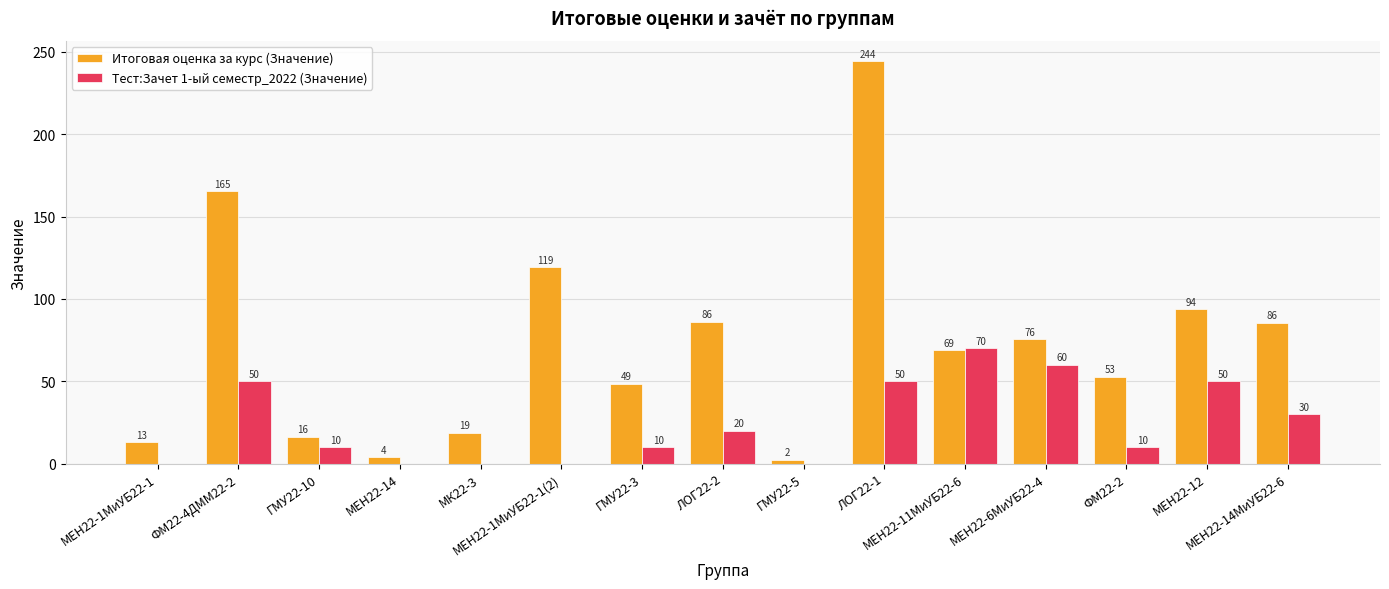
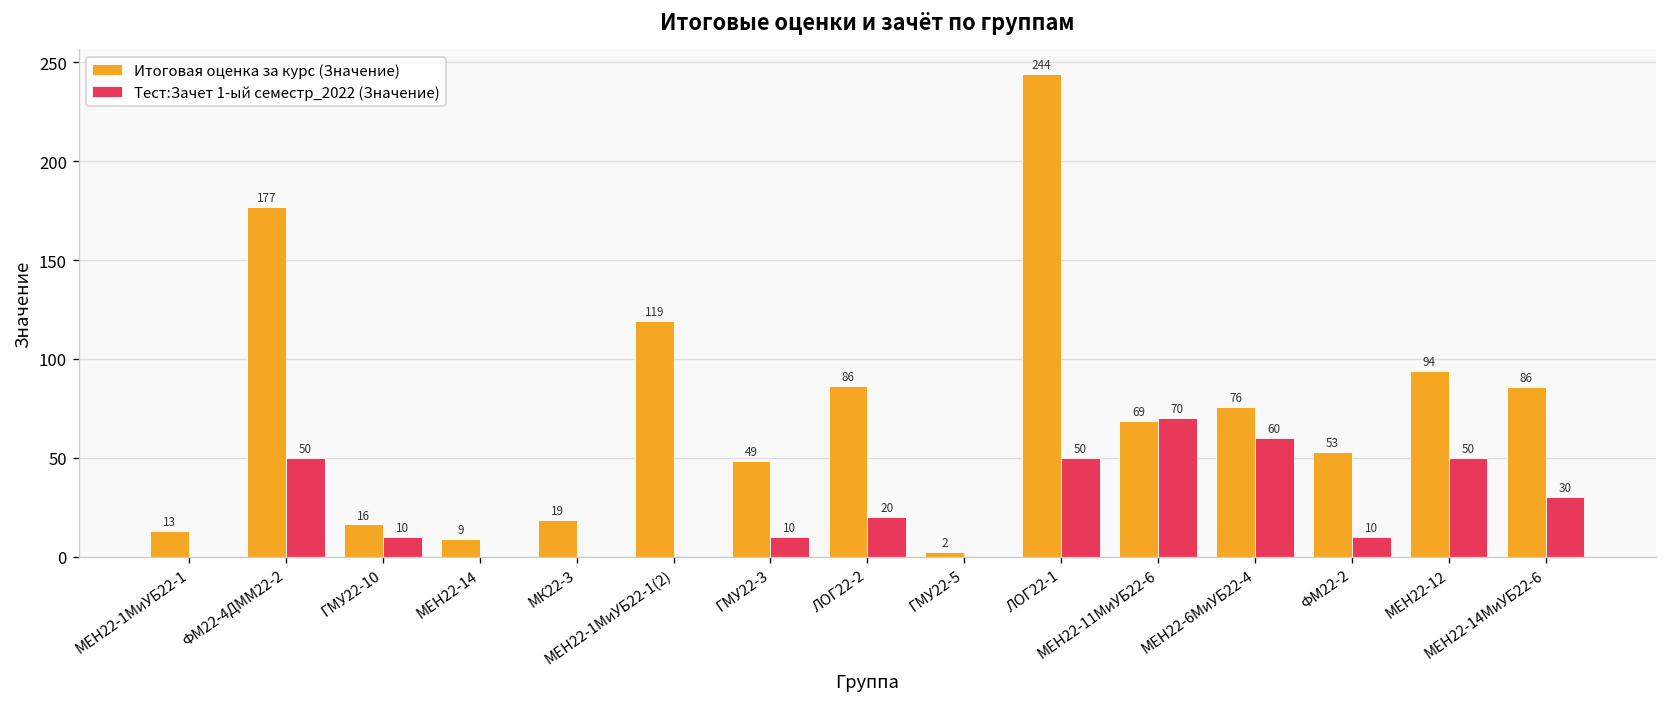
  {
    "Итоговая оценка за курс (Значение)": {
      "МЕН22-1МиУБ22-1": 13,
-     "ФМ22-4ДММ22-2": 165,
+     "ФМ22-4ДММ22-2": 177,
      "ГМУ22-10": 16,
-     "МЕН22-14": 4,
+     "МЕН22-14": 9,
      "МК22-3": 19,
      "МЕН22-1МиУБ22-1(2)": 119,
      "ГМУ22-3": 49,
      "ЛОГ22-2": 86,
      "ГМУ22-5": 2,
      "ЛОГ22-1": 244,
      "МЕН22-11МиУБ22-6": 69,
      "МЕН22-6МиУБ22-4": 76,
      "ФМ22-2": 53,
      "МЕН22-12": 94,
      "МЕН22-14МиУБ22-6": 86
    },
    "Тест:Зачет 1-ый семестр_2022 (Значение)": {
      "ФМ22-4ДММ22-2": 50,
      "ГМУ22-10": 10,
      "ГМУ22-3": 10,
      "ЛОГ22-2": 20,
      "ЛОГ22-1": 50,
      "МЕН22-11МиУБ22-6": 70,
      "МЕН22-6МиУБ22-4": 60,
      "ФМ22-2": 10,
      "МЕН22-12": 50,
      "МЕН22-14МиУБ22-6": 30
    }
  }
